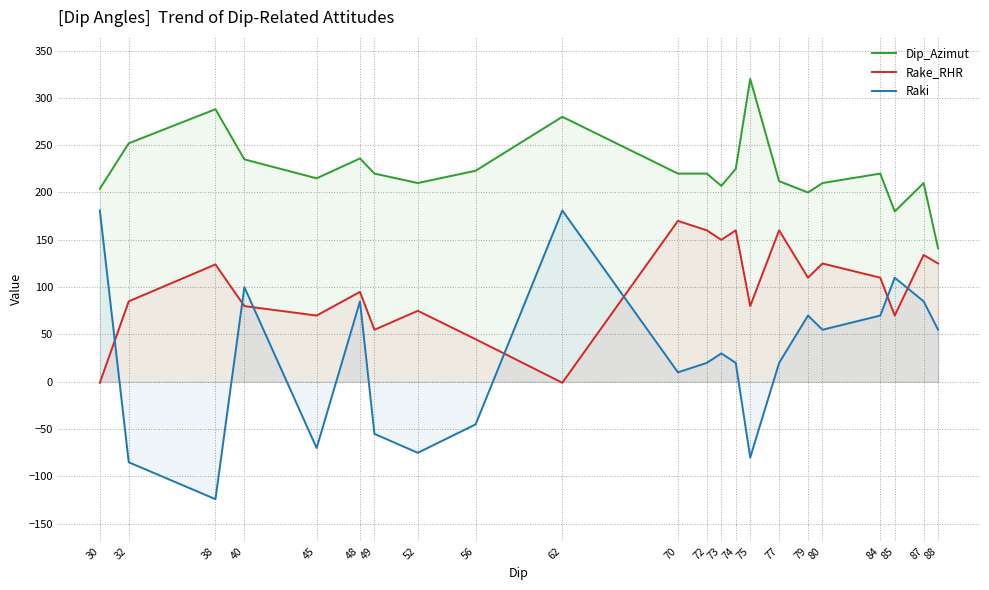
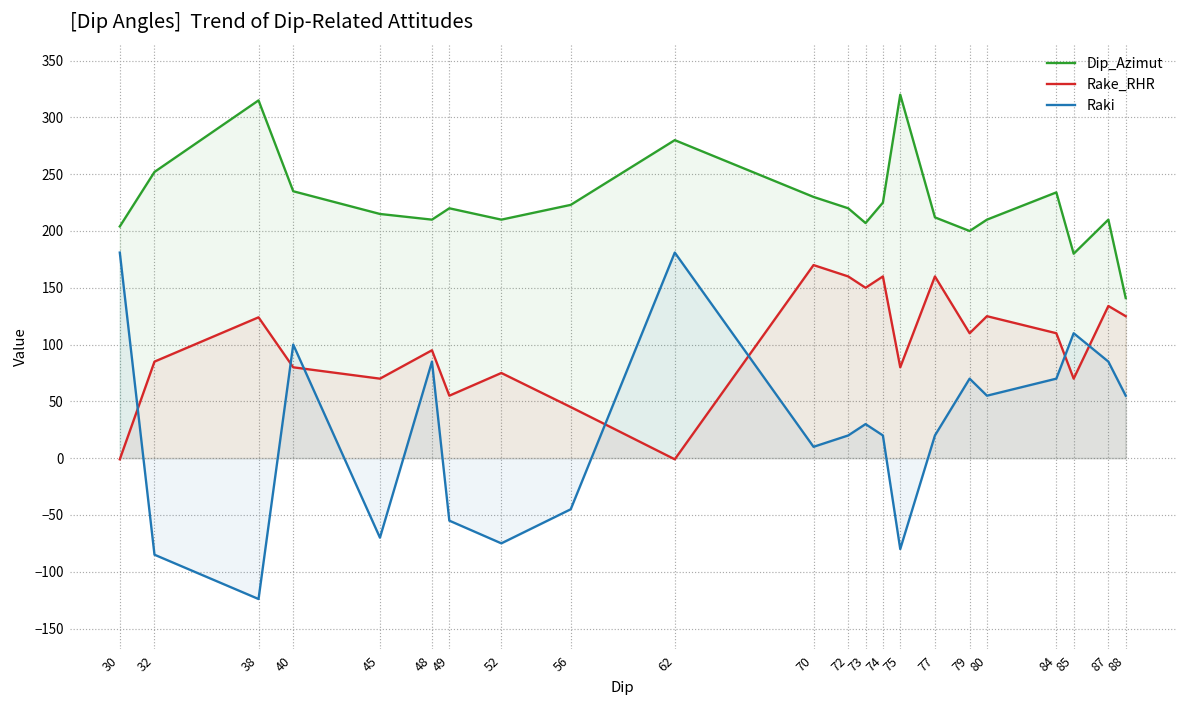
  {
    "Dip_Azimut": {
      "30": 200,
      "32": 250,
-     "38": 290,
+     "38": 320,
      "40": 240,
      "45": 220,
-     "48": 240,
+     "48": 210,
      "49": 220,
      "52": 210,
      "56": 220,
      "62": 280,
-     "70": 220,
+     "70": 230,
      "72": 220,
      "73": 210,
      "74": 230,
      "75": 320,
      "77": 210,
      "79": 200,
      "80": 210,
-     "84": 220,
+     "84": 230,
      "85": 180,
      "87": 210,
      "88": 140
    }
  }
